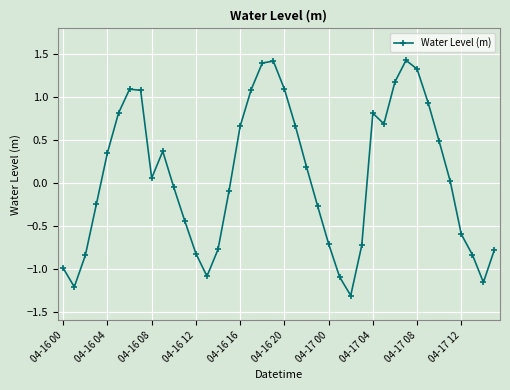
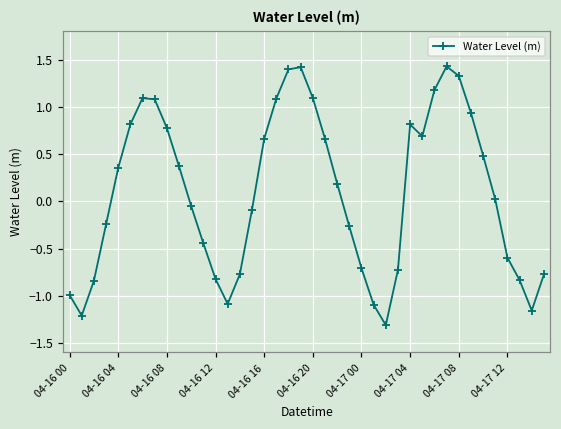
  {
    "04-16 00": -1.0,
    "04-16 04": 0.4,
-   "04-16 08": 0.1,
+   "04-16 08": 0.8,
    "04-16 12": -0.8,
    "04-16 16": 0.7,
    "04-16 20": 1.1,
    "04-17 00": -0.7,
    "04-17 04": 0.8,
    "04-17 08": 1.3,
    "04-17 12": -0.6
  }
